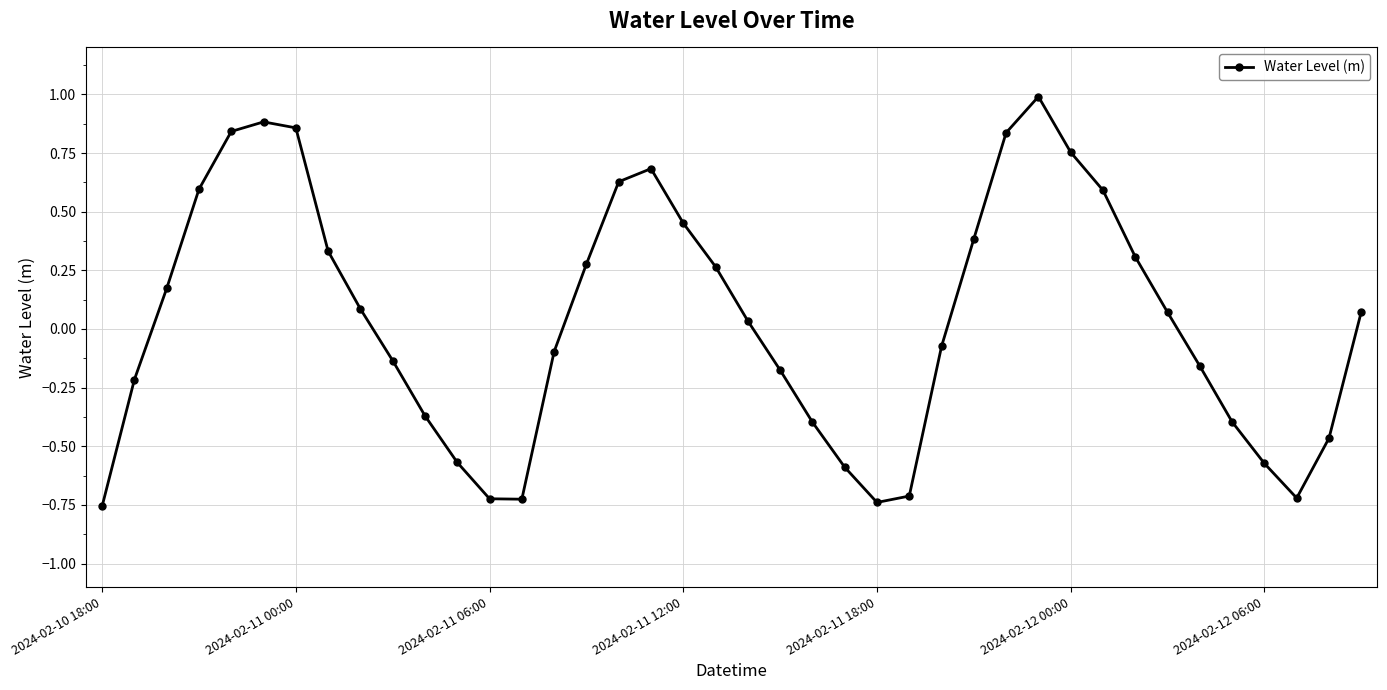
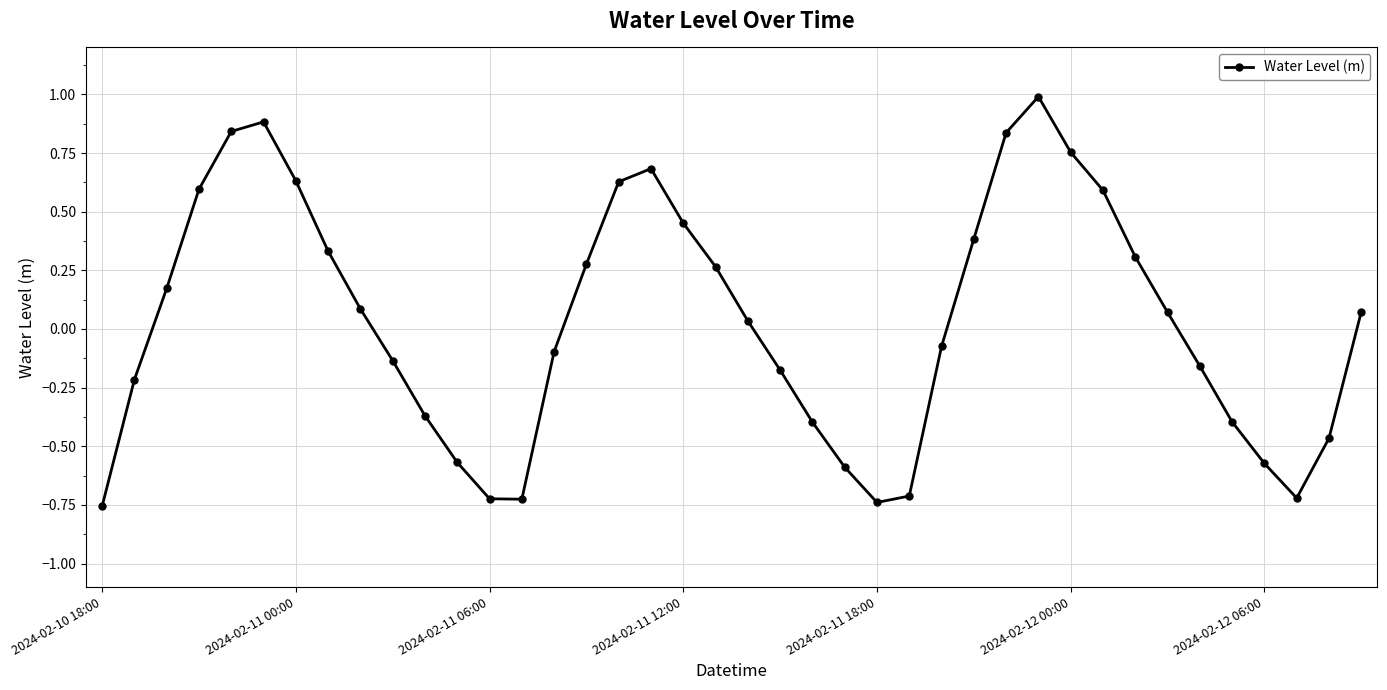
  {
    "2024-02-10 18:00": -0.76,
-   "2024-02-11 00:00": 0.86,
+   "2024-02-11 00:00": 0.63,
    "2024-02-11 06:00": -0.72,
    "2024-02-11 12:00": 0.45,
    "2024-02-11 18:00": -0.74,
    "2024-02-12 00:00": 0.75,
    "2024-02-12 06:00": -0.57
  }
